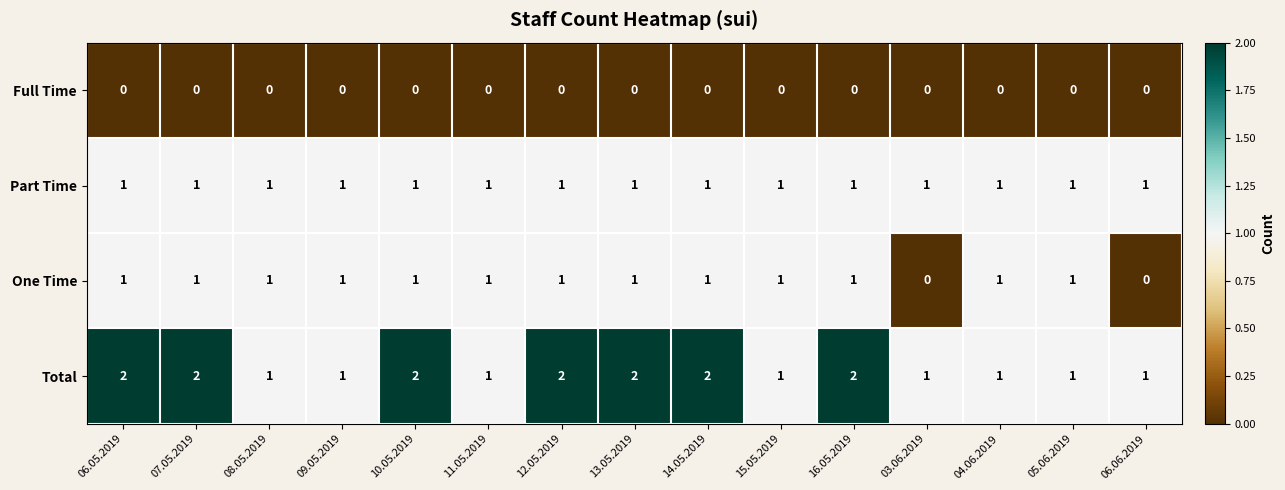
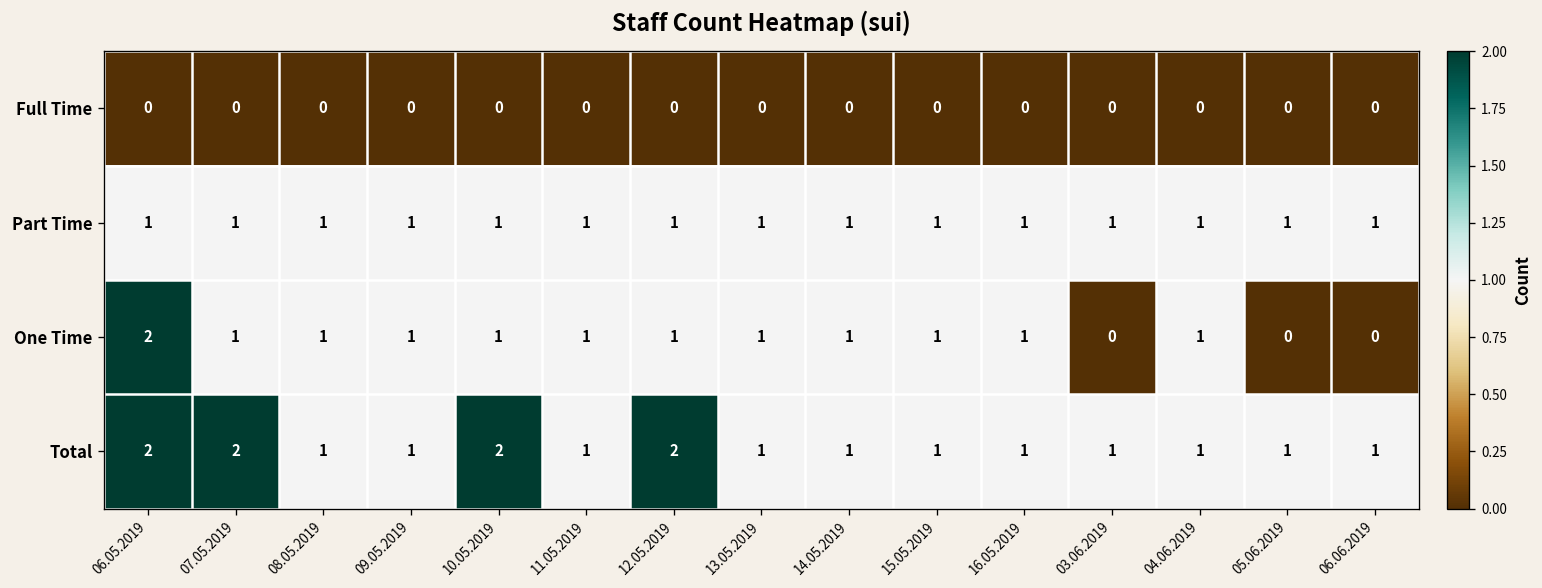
  {
    "Full Time": {
      "06.05.2019": 0,
      "07.05.2019": 0,
      "08.05.2019": 0,
      "09.05.2019": 0,
      "10.05.2019": 0,
      "11.05.2019": 0,
      "12.05.2019": 0,
      "13.05.2019": 0,
      "14.05.2019": 0,
      "15.05.2019": 0,
      "16.05.2019": 0,
      "03.06.2019": 0,
      "04.06.2019": 0,
      "05.06.2019": 0,
      "06.06.2019": 0
    },
    "Part Time": {
      "06.05.2019": 1,
      "07.05.2019": 1,
      "08.05.2019": 1,
      "09.05.2019": 1,
      "10.05.2019": 1,
      "11.05.2019": 1,
      "12.05.2019": 1,
      "13.05.2019": 1,
      "14.05.2019": 1,
      "15.05.2019": 1,
      "16.05.2019": 1,
      "03.06.2019": 1,
      "04.06.2019": 1,
      "05.06.2019": 1,
      "06.06.2019": 1
    },
    "One Time": {
-     "06.05.2019": 1,
+     "06.05.2019": 2,
      "07.05.2019": 1,
      "08.05.2019": 1,
      "09.05.2019": 1,
      "10.05.2019": 1,
      "11.05.2019": 1,
      "12.05.2019": 1,
      "13.05.2019": 1,
      "14.05.2019": 1,
      "15.05.2019": 1,
      "16.05.2019": 1,
      "03.06.2019": 0,
      "04.06.2019": 1,
-     "05.06.2019": 1,
+     "05.06.2019": 0,
      "06.06.2019": 0
    },
    "Total": {
      "06.05.2019": 2,
      "07.05.2019": 2,
      "08.05.2019": 1,
      "09.05.2019": 1,
      "10.05.2019": 2,
      "11.05.2019": 1,
      "12.05.2019": 2,
-     "13.05.2019": 2,
-     "14.05.2019": 2,
+     "13.05.2019": 1,
+     "14.05.2019": 1,
      "15.05.2019": 1,
-     "16.05.2019": 2,
+     "16.05.2019": 1,
      "03.06.2019": 1,
      "04.06.2019": 1,
      "05.06.2019": 1,
      "06.06.2019": 1
    }
  }
